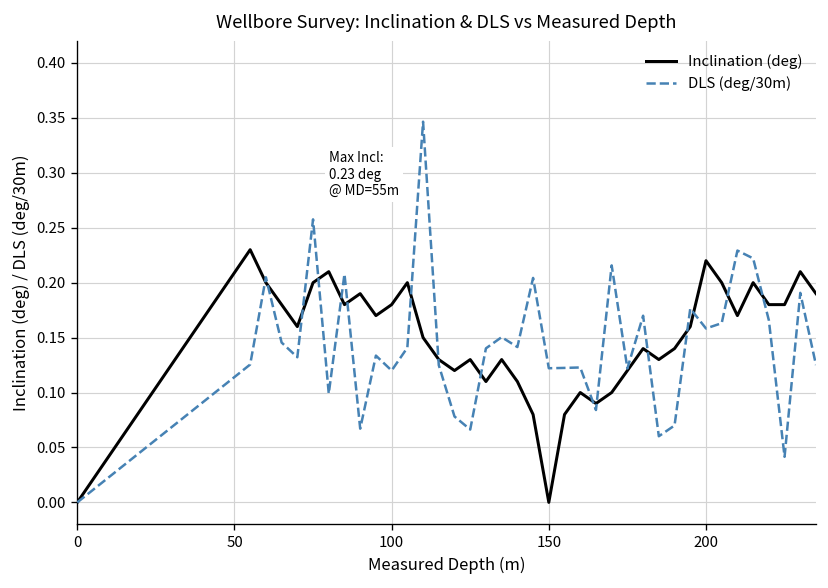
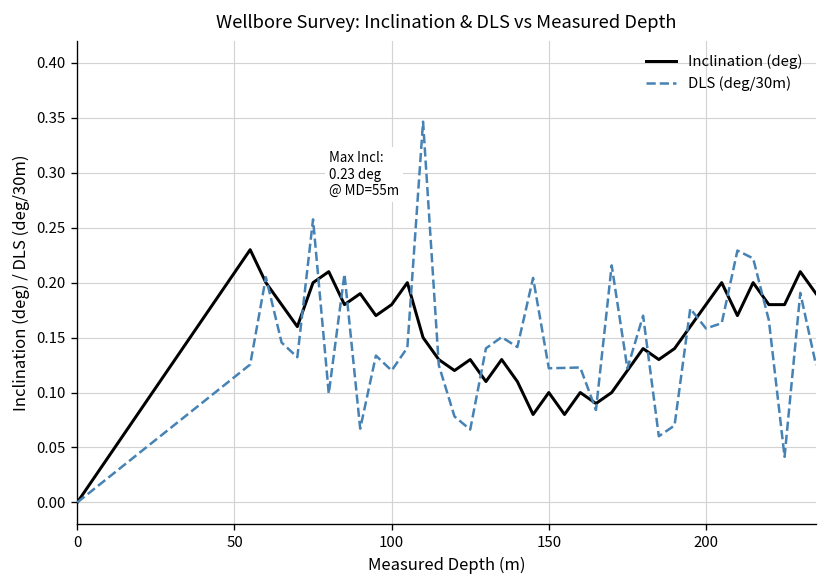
  {
    "Inclination (deg)": {
      "100": 0.18,
-     "150": 0.0,
-     "200": 0.22
+     "150": 0.1,
+     "200": 0.18
    },
    "DLS (deg/30m)": {
      "100": 0.12,
      "150": 0.12,
      "200": 0.16
    }
  }
